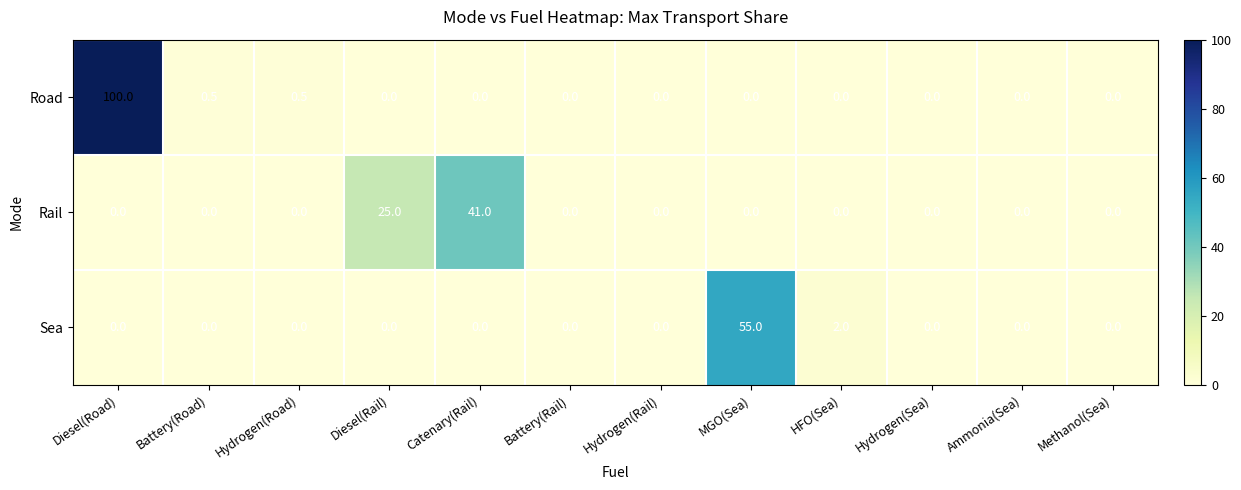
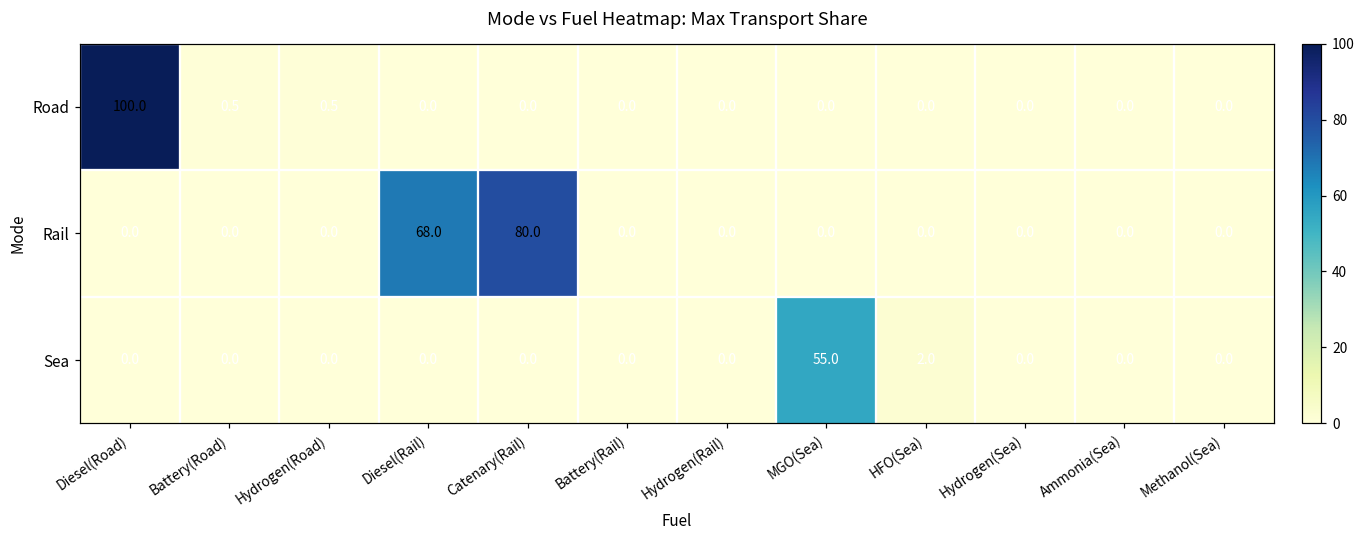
  {
    "Road": {
      "Diesel(Road)": 100.0
    },
    "Rail": {
-     "Diesel(Rail)": 25.0,
-     "Catenary(Rail)": 41.0
+     "Diesel(Rail)": 68.0,
+     "Catenary(Rail)": 80.0
    },
    "Sea": {
      "MGO(Sea)": 55.0
    }
  }
